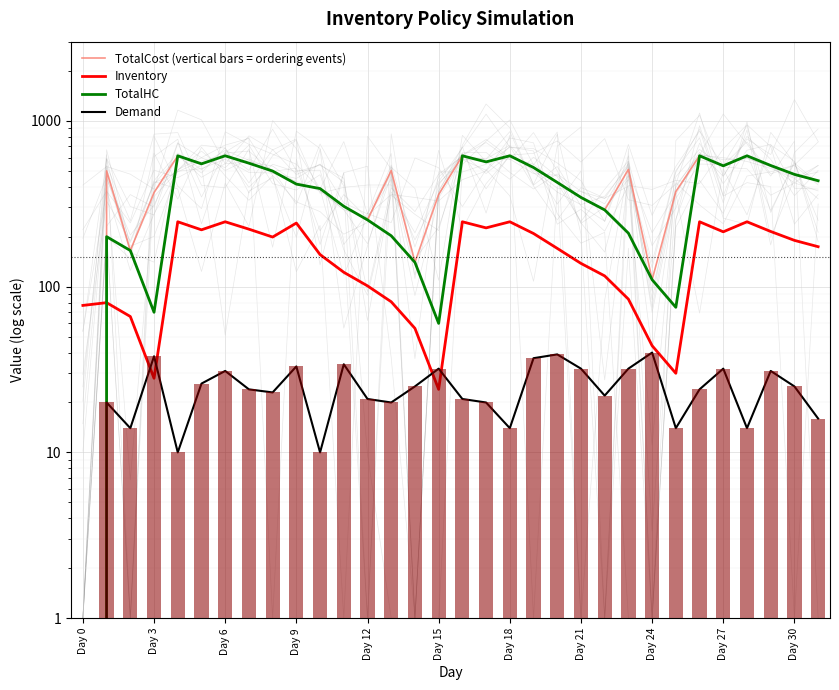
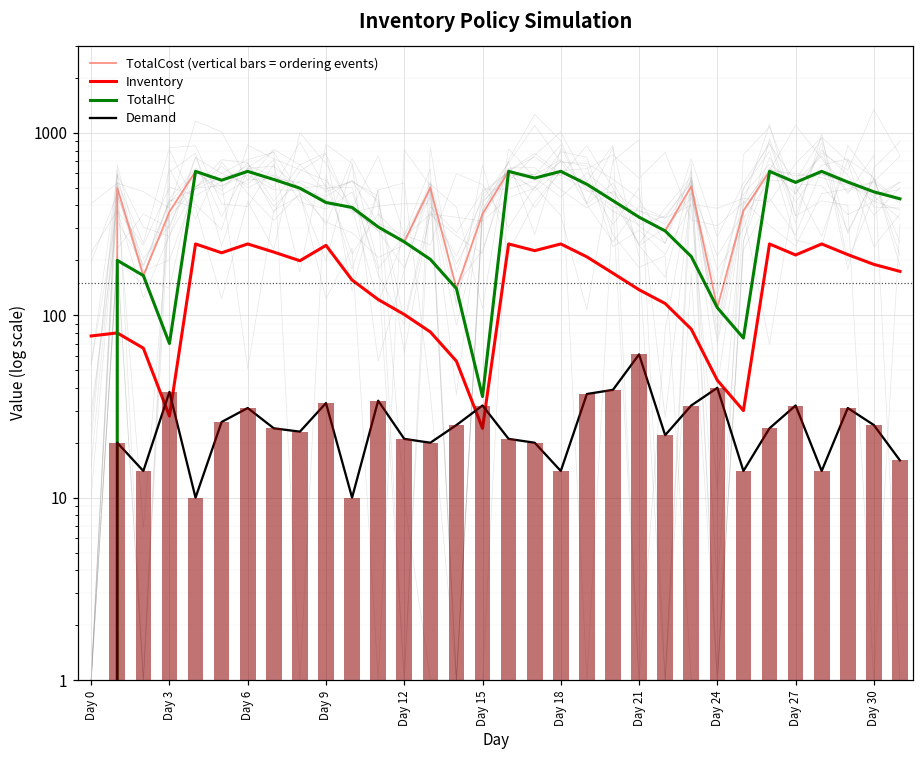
  {
    "Demand": {
      "Day 3": 38,
      "Day 6": 31,
      "Day 9": 33,
      "Day 12": 21,
      "Day 15": 32,
      "Day 18": 14,
-     "Day 21": 32,
+     "Day 21": 61,
      "Day 24": 40,
      "Day 27": 32,
      "Day 30": 25
    },
    "Inventory": {
      "Day 0": 80,
      "Day 3": 28,
      "Day 6": 250,
      "Day 9": 240,
      "Day 12": 100,
      "Day 15": 24,
      "Day 18": 250,
      "Day 21": 140,
      "Day 24": 44,
      "Day 27": 210,
      "Day 30": 190
    },
    "TotalHC": {
      "Day 3": 70,
-     "Day 15": 60
+     "Day 15": 36
    }
  }
